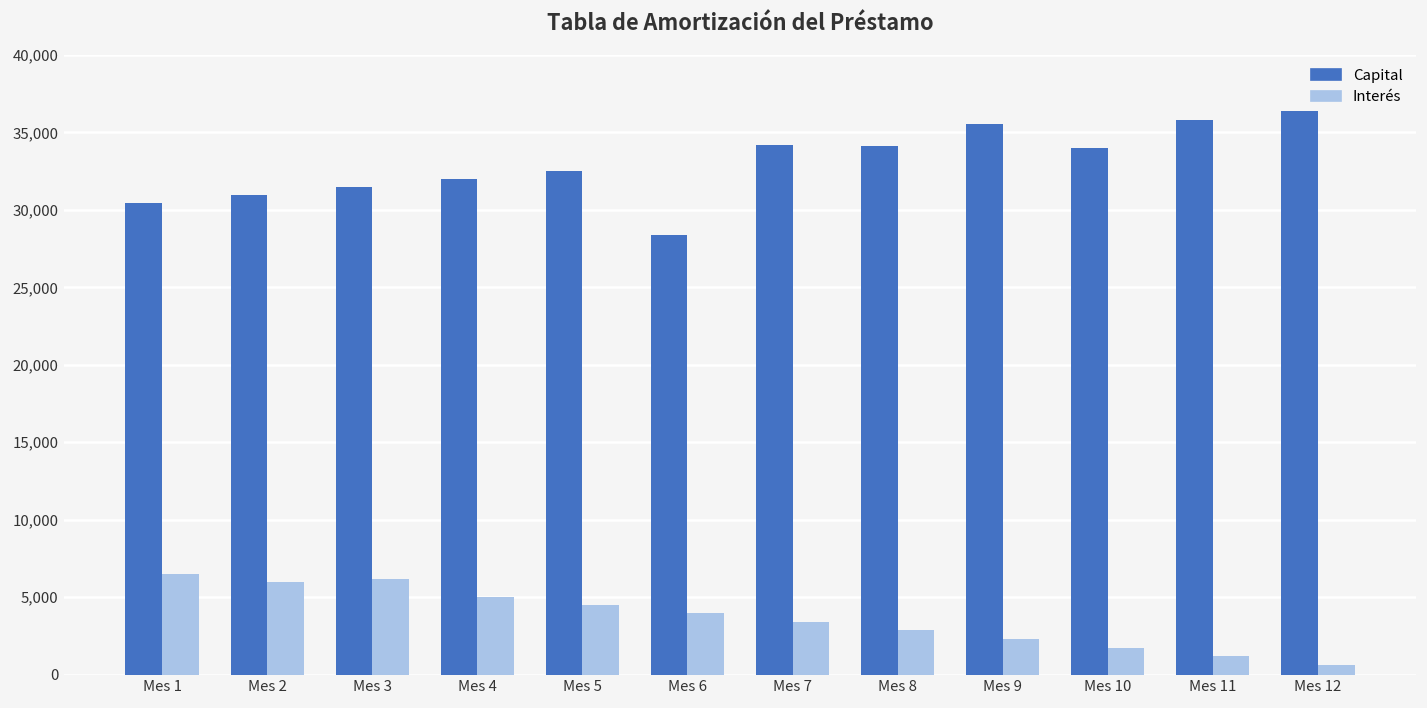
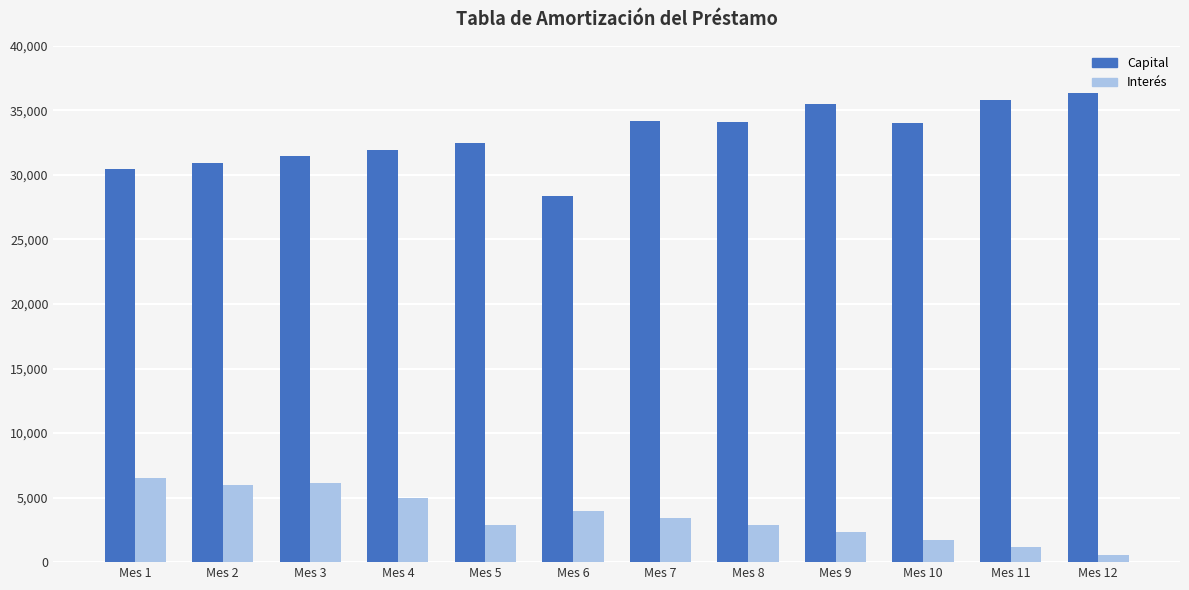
  {
    "Capital": {
      "Mes 1": "30,500",
      "Mes 2": "31,000",
      "Mes 3": "31,500",
      "Mes 4": "32,000",
      "Mes 5": "32,500",
      "Mes 6": "28,400",
      "Mes 7": "34,200",
      "Mes 8": "34,100",
      "Mes 9": "35,500",
      "Mes 10": "34,000",
      "Mes 11": "35,800",
      "Mes 12": "36,400"
    },
    "Interés": {
      "Mes 1": "6,500",
      "Mes 2": "6,000",
      "Mes 3": "6,200",
      "Mes 4": "5,000",
-     "Mes 5": "4,500",
+     "Mes 5": "2,900",
      "Mes 6": "3,900",
      "Mes 7": "3,400",
      "Mes 8": "2,900",
      "Mes 9": "2,300",
      "Mes 10": "1,700",
      "Mes 11": "1,200",
      "Mes 12": "600"
    }
  }
